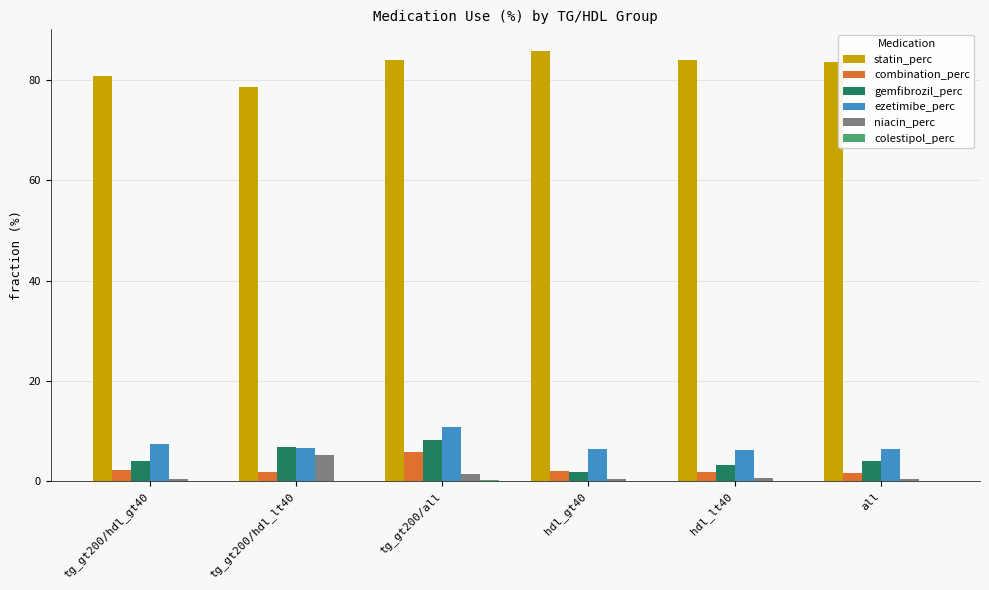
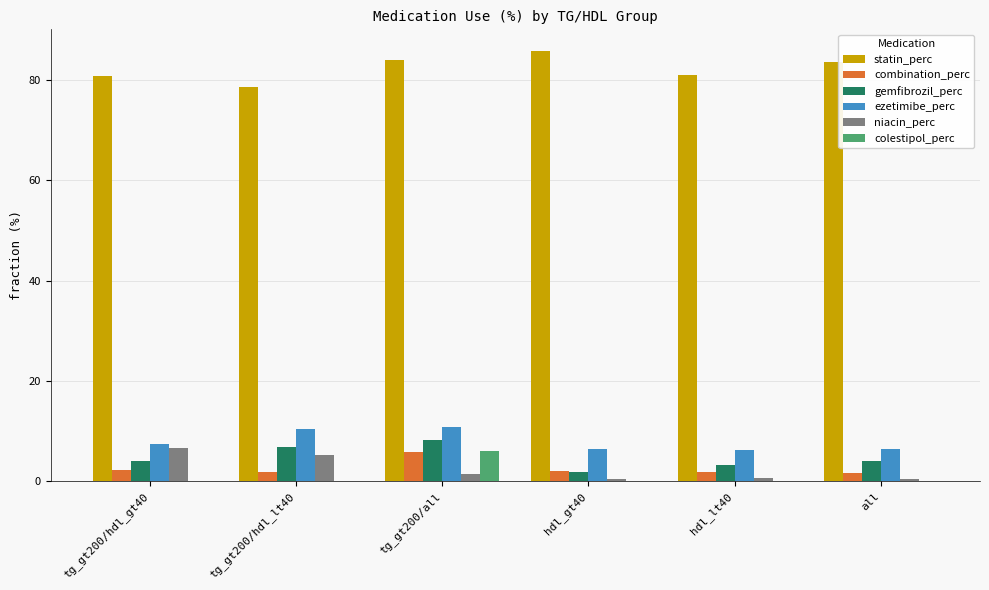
  {
    "statin_perc": {
      "tg_gt200/hdl_gt40": 81,
      "tg_gt200/hdl_lt40": 79,
      "tg_gt200/all": 84,
      "hdl_gt40": 86,
-     "hdl_lt40": 84,
+     "hdl_lt40": 81,
      "all": 84
    },
    "combination_perc": {
      "tg_gt200/hdl_gt40": 2,
      "tg_gt200/hdl_lt40": 2,
      "tg_gt200/all": 6,
      "hdl_gt40": 2,
      "hdl_lt40": 2,
      "all": 2
    },
    "gemfibrozil_perc": {
      "tg_gt200/hdl_gt40": 4,
      "tg_gt200/hdl_lt40": 7,
      "tg_gt200/all": 8,
      "hdl_gt40": 2,
      "hdl_lt40": 3,
      "all": 4
    },
    "ezetimibe_perc": {
      "tg_gt200/hdl_gt40": 7,
-     "tg_gt200/hdl_lt40": 7,
+     "tg_gt200/hdl_lt40": 10,
      "tg_gt200/all": 11,
      "hdl_gt40": 7,
      "hdl_lt40": 6,
      "all": 7
    },
    "niacin_perc": {
-     "tg_gt200/hdl_gt40": 0,
+     "tg_gt200/hdl_gt40": 7,
      "tg_gt200/hdl_lt40": 5,
      "tg_gt200/all": 1,
      "hdl_lt40": 1,
      "all": 1
    },
    "colestipol_perc": {
-     "tg_gt200/all": 0
+     "tg_gt200/all": 6
    }
  }
